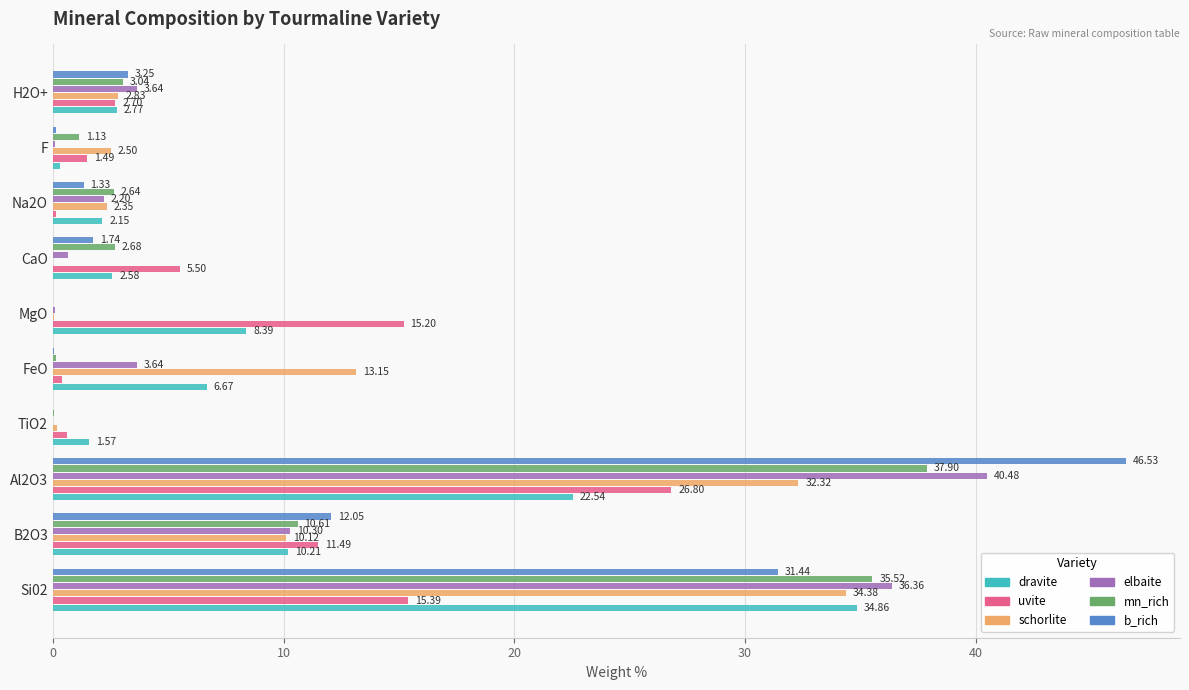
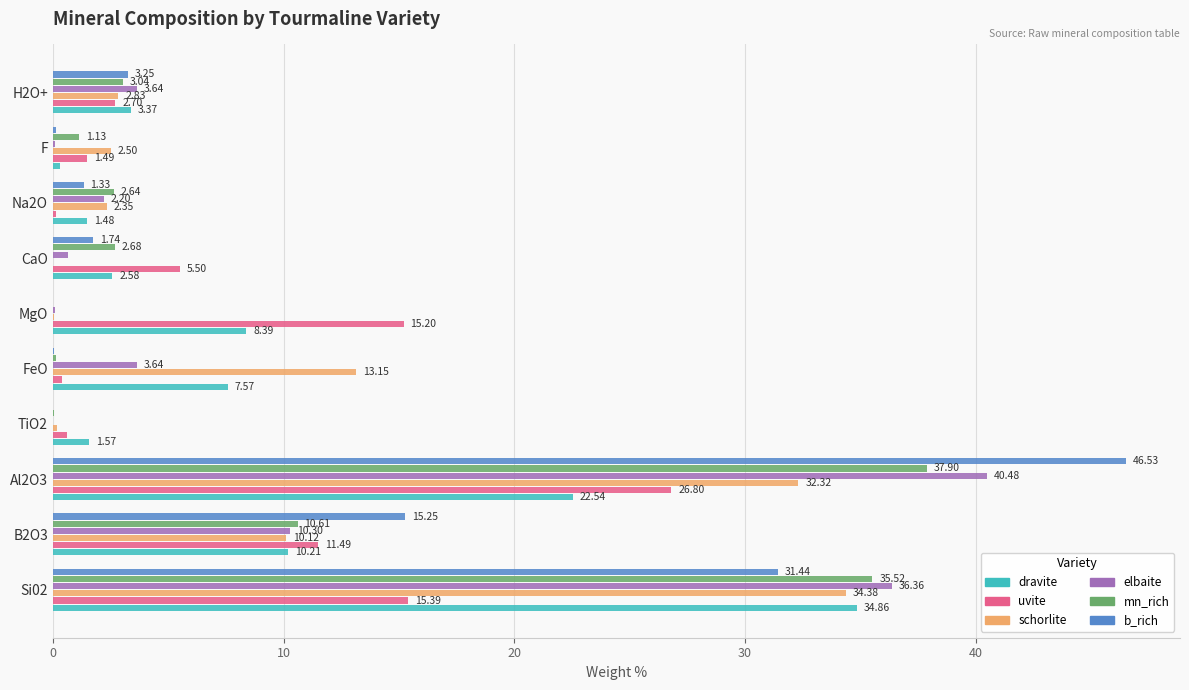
  {
    "dravite": {
-     "H2O+": 2.77,
-     "Na2O": 2.15,
+     "H2O+": 3.37,
+     "Na2O": 1.48,
      "CaO": 2.58,
      "MgO": 8.39,
-     "FeO": 6.67,
+     "FeO": 7.57,
      "TiO2": 1.57,
      "Al2O3": 22.54,
      "B2O3": 10.21,
      "Si02": 34.86
    },
    "uvite": {
      "F": 1.49,
      "CaO": 5.50,
      "MgO": 15.20,
      "Al2O3": 26.80,
      "B2O3": 11.49,
      "Si02": 15.39
    },
    "schorlite": {
      "F": 2.50,
      "FeO": 13.15,
      "Al2O3": 32.32,
      "Si02": 34.38
    },
    "elbaite": {
      "H2O+": 3.64,
      "FeO": 3.64,
      "Al2O3": 40.48,
      "Si02": 36.36
    },
    "mn_rich": {
      "F": 1.13,
      "Na2O": 2.64,
      "CaO": 2.68,
      "Al2O3": 37.90,
      "Si02": 35.52
    },
    "b_rich": {
      "Na2O": 1.33,
      "CaO": 1.74,
      "Al2O3": 46.53,
-     "B2O3": 12.05,
+     "B2O3": 15.25,
      "Si02": 31.44
    }
  }
